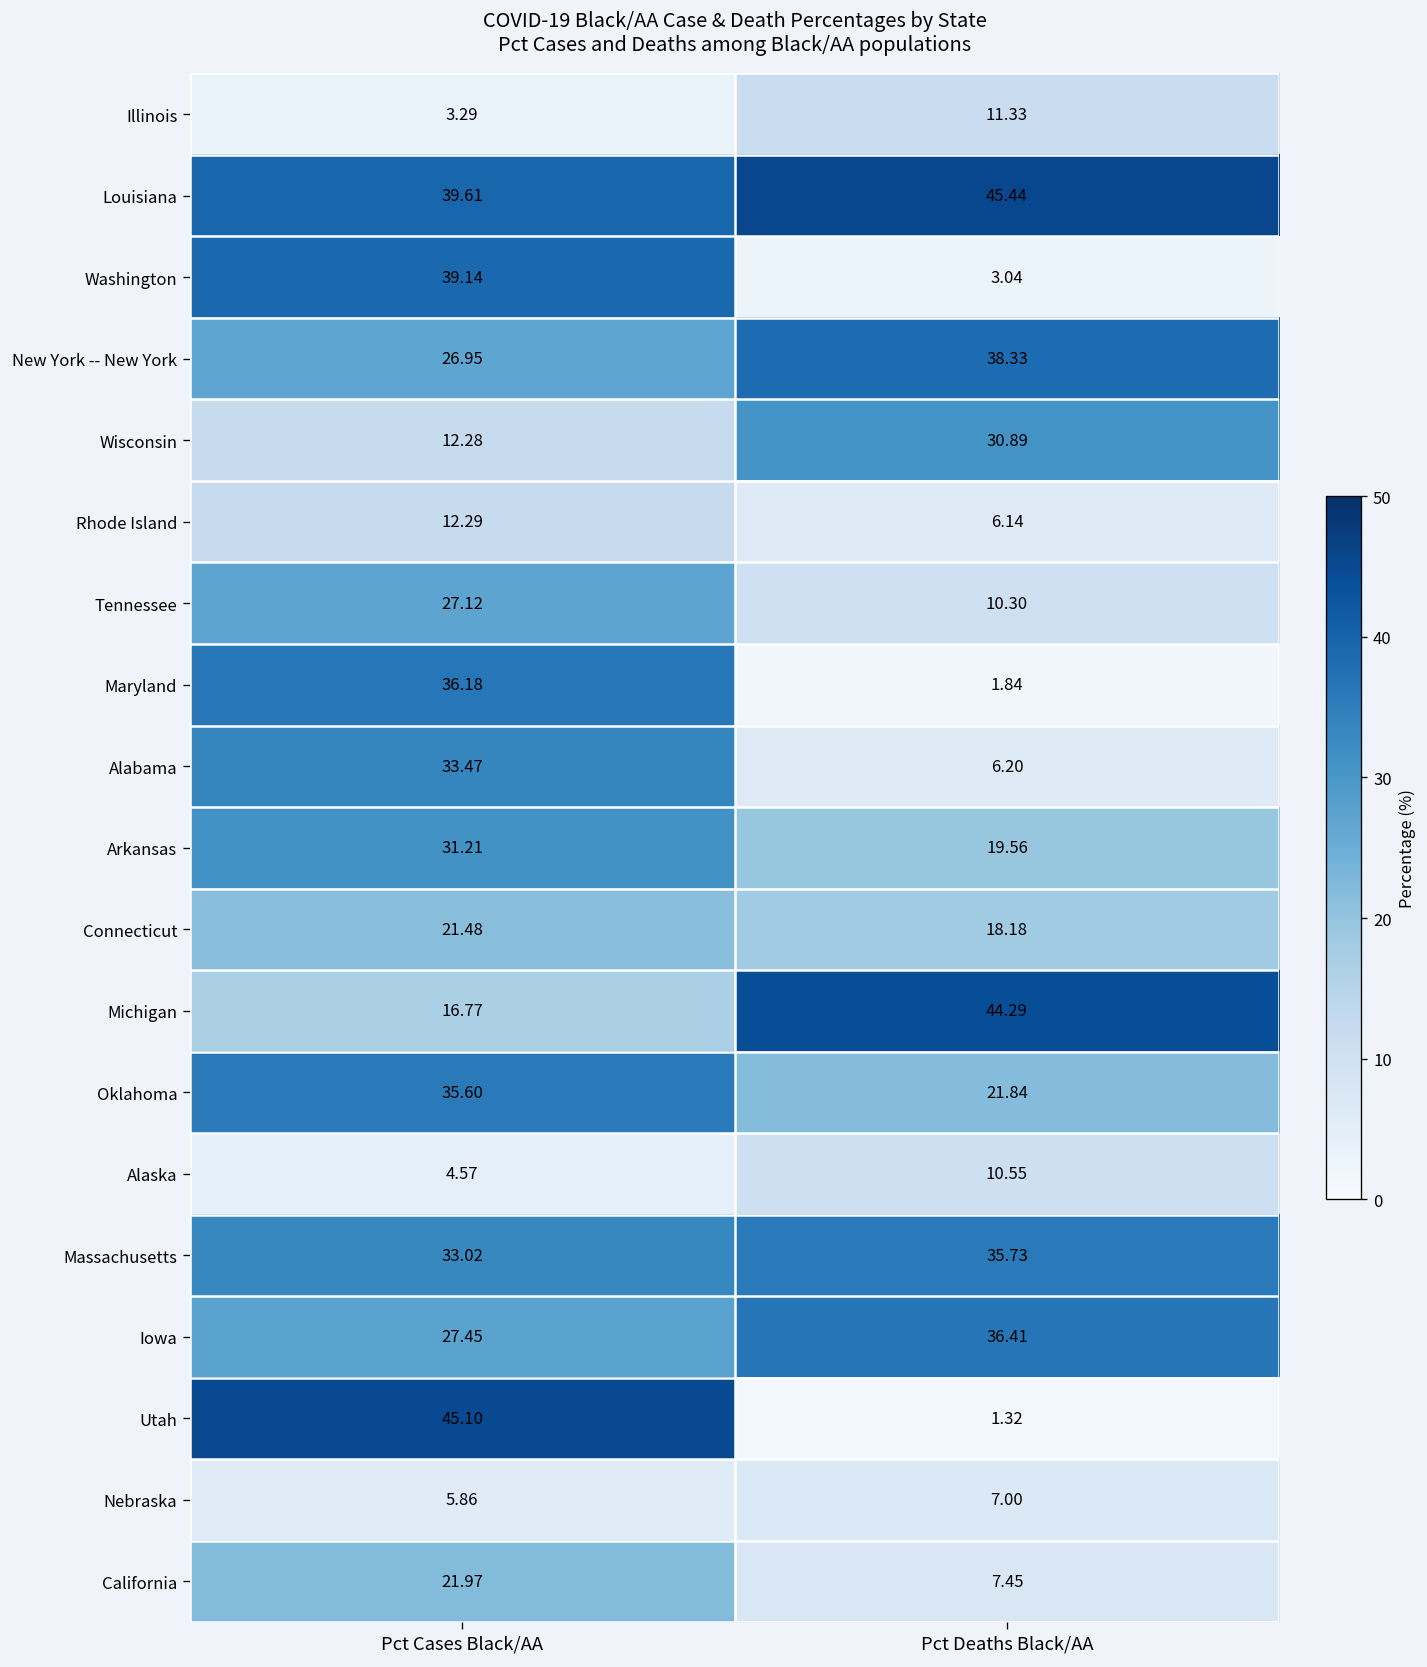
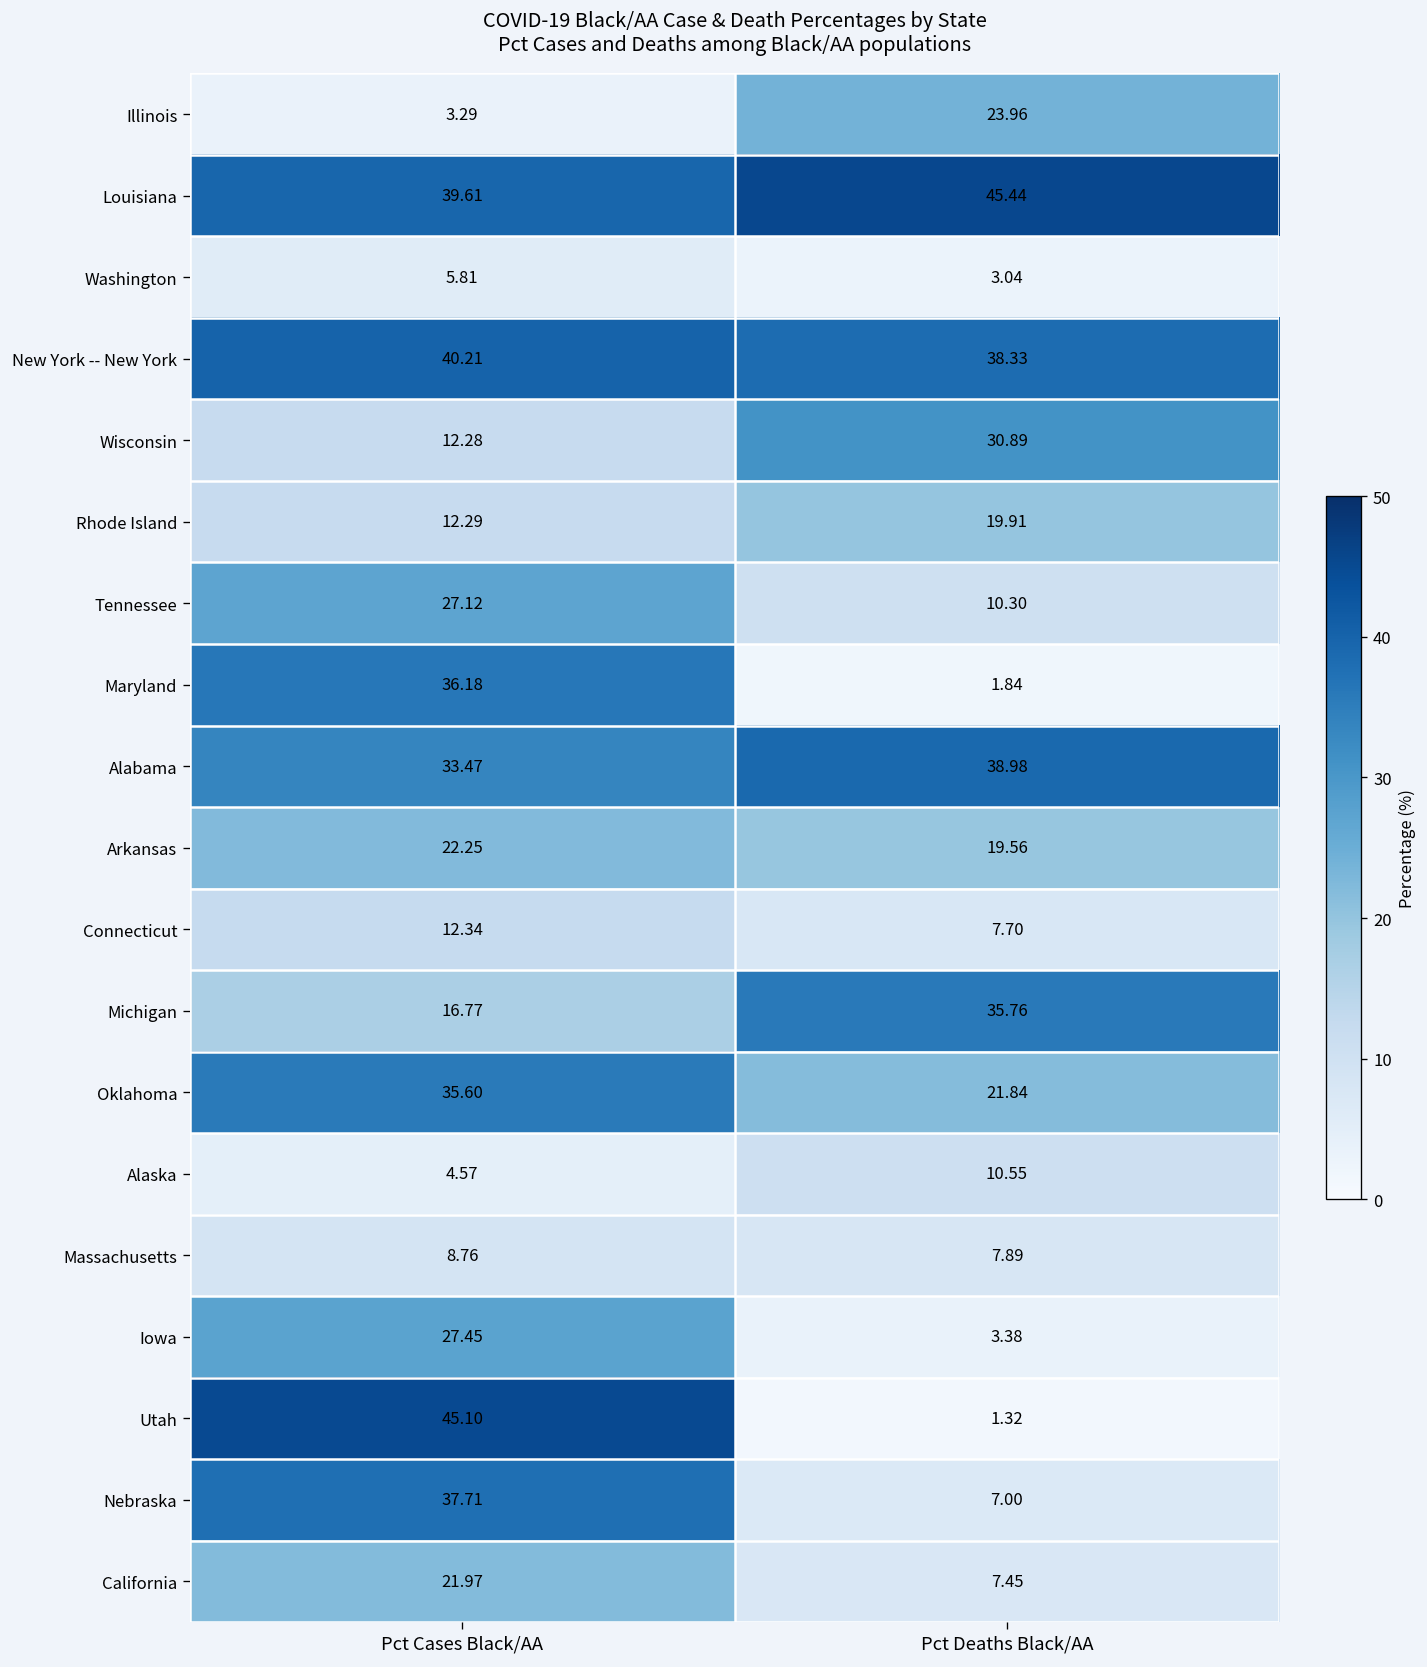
  {
    "Illinois": {
      "Pct Cases Black/AA": 3.29,
-     "Pct Deaths Black/AA": 11.33
+     "Pct Deaths Black/AA": 23.96
    },
    "Louisiana": {
      "Pct Cases Black/AA": 39.61,
      "Pct Deaths Black/AA": 45.44
    },
    "Washington": {
-     "Pct Cases Black/AA": 39.14,
+     "Pct Cases Black/AA": 5.81,
      "Pct Deaths Black/AA": 3.04
    },
    "New York -- New York": {
-     "Pct Cases Black/AA": 26.95,
+     "Pct Cases Black/AA": 40.21,
      "Pct Deaths Black/AA": 38.33
    },
    "Wisconsin": {
      "Pct Cases Black/AA": 12.28,
      "Pct Deaths Black/AA": 30.89
    },
    "Rhode Island": {
      "Pct Cases Black/AA": 12.29,
-     "Pct Deaths Black/AA": 6.14
+     "Pct Deaths Black/AA": 19.91
    },
    "Tennessee": {
      "Pct Cases Black/AA": 27.12,
      "Pct Deaths Black/AA": 10.30
    },
    "Maryland": {
      "Pct Cases Black/AA": 36.18,
      "Pct Deaths Black/AA": 1.84
    },
    "Alabama": {
      "Pct Cases Black/AA": 33.47,
-     "Pct Deaths Black/AA": 6.20
+     "Pct Deaths Black/AA": 38.98
    },
    "Arkansas": {
-     "Pct Cases Black/AA": 31.21,
+     "Pct Cases Black/AA": 22.25,
      "Pct Deaths Black/AA": 19.56
    },
    "Connecticut": {
-     "Pct Cases Black/AA": 21.48,
-     "Pct Deaths Black/AA": 18.18
+     "Pct Cases Black/AA": 12.34,
+     "Pct Deaths Black/AA": 7.70
    },
    "Michigan": {
      "Pct Cases Black/AA": 16.77,
-     "Pct Deaths Black/AA": 44.29
+     "Pct Deaths Black/AA": 35.76
    },
    "Oklahoma": {
      "Pct Cases Black/AA": 35.60,
      "Pct Deaths Black/AA": 21.84
    },
    "Alaska": {
      "Pct Cases Black/AA": 4.57,
      "Pct Deaths Black/AA": 10.55
    },
    "Massachusetts": {
-     "Pct Cases Black/AA": 33.02,
-     "Pct Deaths Black/AA": 35.73
+     "Pct Cases Black/AA": 8.76,
+     "Pct Deaths Black/AA": 7.89
    },
    "Iowa": {
      "Pct Cases Black/AA": 27.45,
-     "Pct Deaths Black/AA": 36.41
+     "Pct Deaths Black/AA": 3.38
    },
    "Utah": {
      "Pct Cases Black/AA": 45.10,
      "Pct Deaths Black/AA": 1.32
    },
    "Nebraska": {
-     "Pct Cases Black/AA": 5.86,
+     "Pct Cases Black/AA": 37.71,
      "Pct Deaths Black/AA": 7.00
    },
    "California": {
      "Pct Cases Black/AA": 21.97,
      "Pct Deaths Black/AA": 7.45
    }
  }
